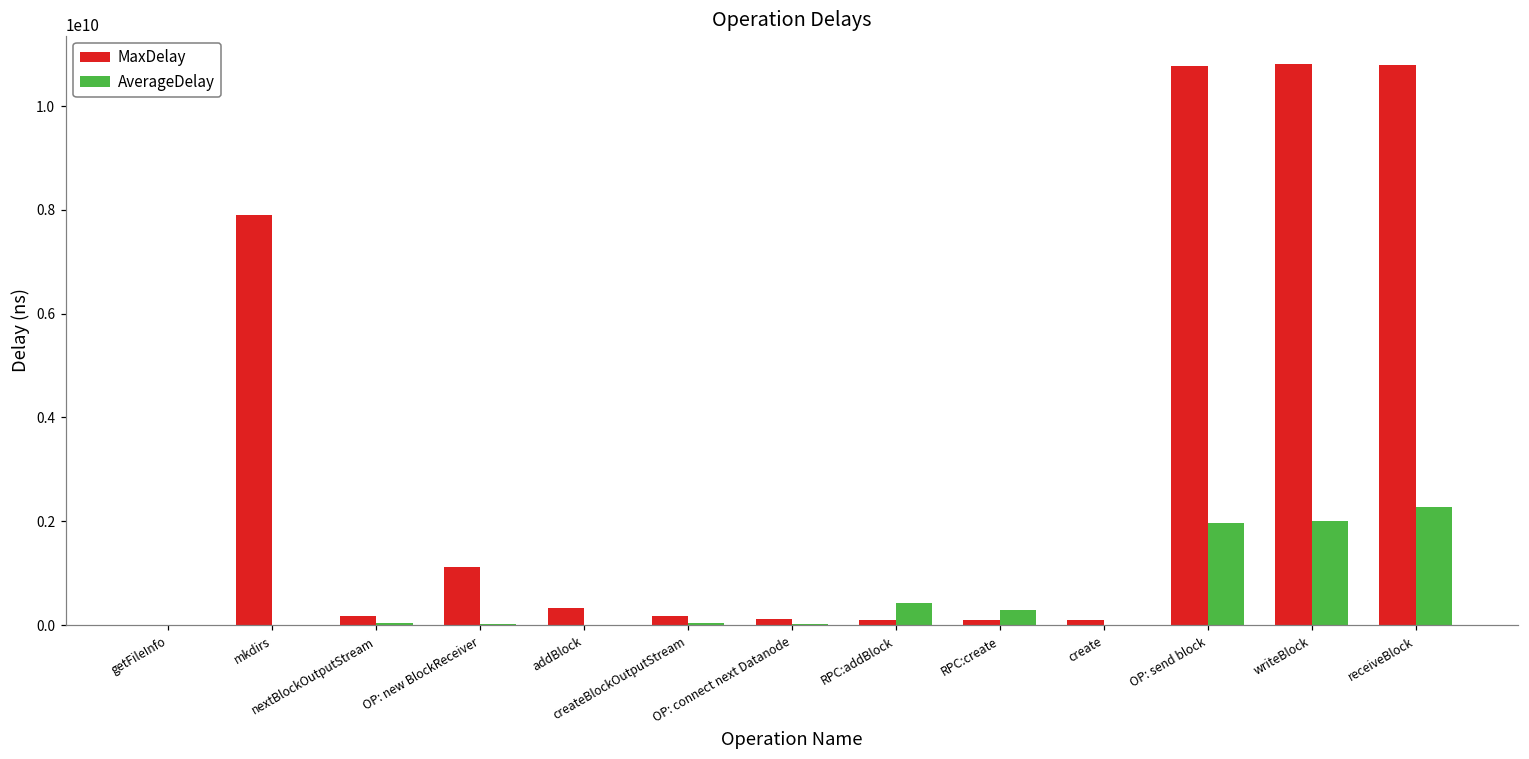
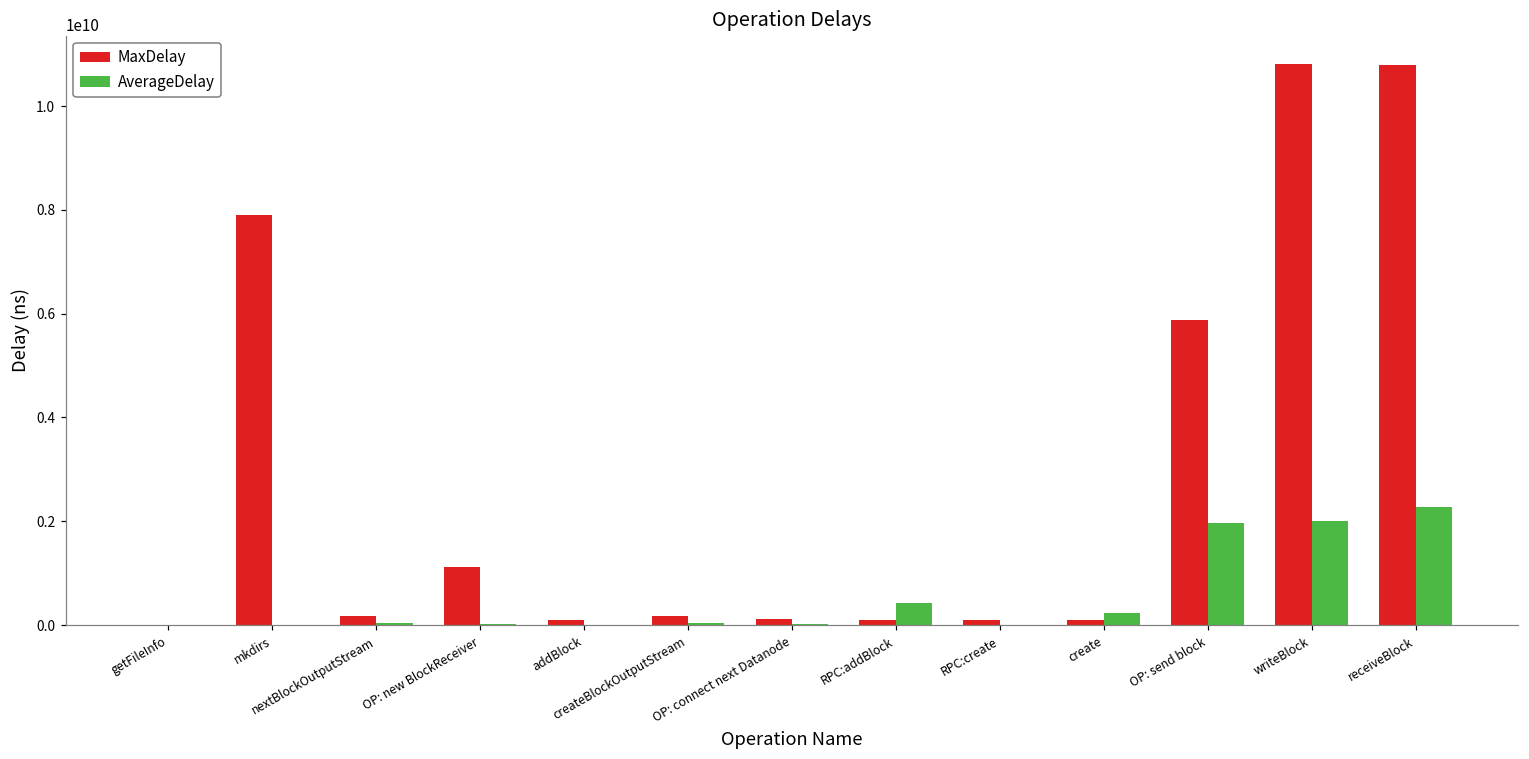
  {
    "MaxDelay": {
      "mkdirs": 7900000000,
      "nextBlockOutputStream": 200000000,
      "OP: new BlockReceiver": 1100000000,
-     "addBlock": 300000000,
+     "addBlock": 100000000,
      "createBlockOutputStream": 200000000,
      "OP: connect next Datanode": 100000000,
      "RPC:addBlock": 100000000,
      "RPC:create": 100000000,
      "create": 100000000,
-     "OP: send block": 10800000000,
+     "OP: send block": 5900000000,
      "writeBlock": 10800000000,
      "receiveBlock": 10800000000
    },
    "AverageDelay": {
      "RPC:addBlock": 400000000,
-     "RPC:create": 300000000,
-     "create": 0,
+     "RPC:create": 0,
+     "create": 200000000,
      "OP: send block": 2000000000,
      "writeBlock": 2000000000,
      "receiveBlock": 2300000000
    }
  }
